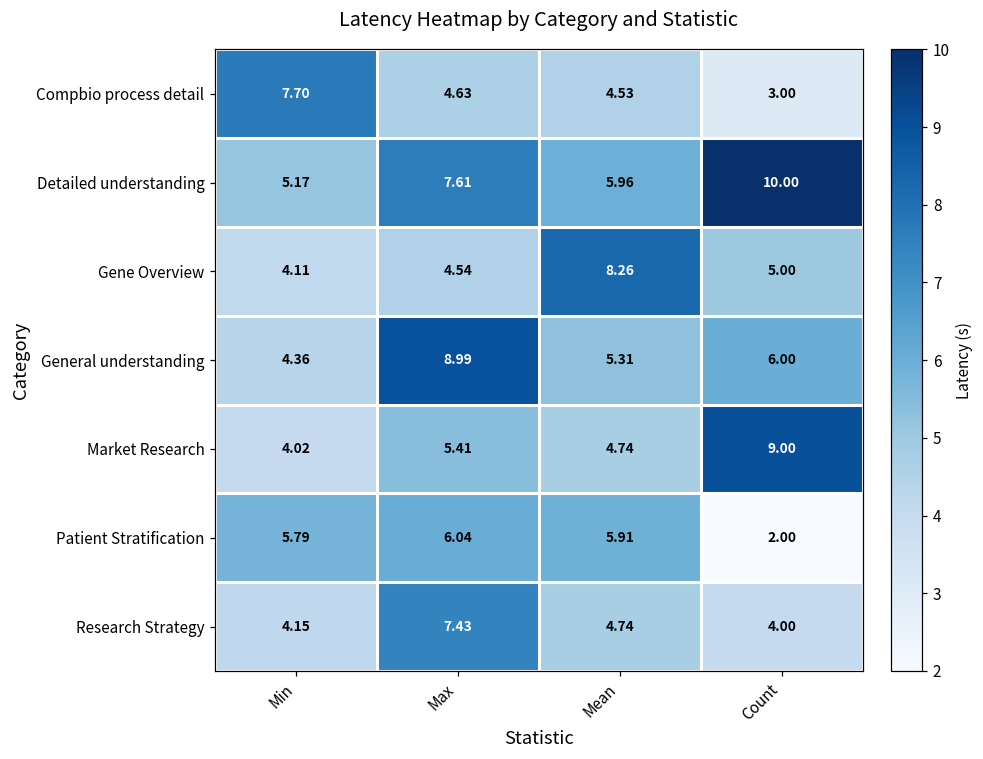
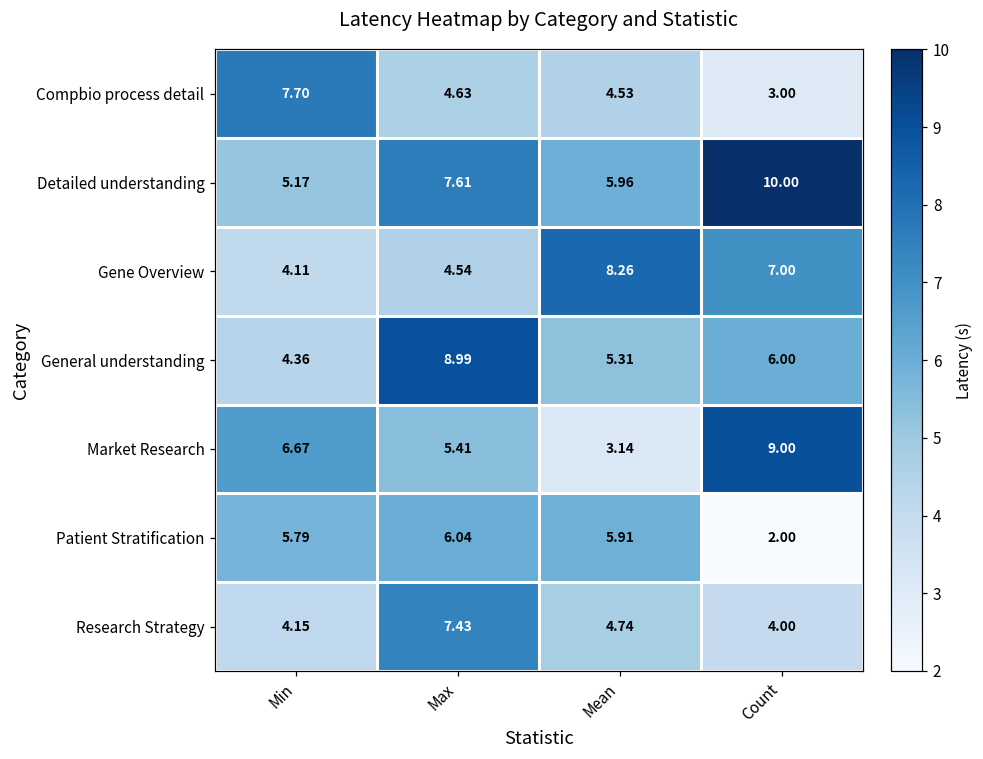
  {
    "Compbio process detail": {
      "Min": 7.70,
      "Max": 4.63,
      "Mean": 4.53,
      "Count": 3.00
    },
    "Detailed understanding": {
      "Min": 5.17,
      "Max": 7.61,
      "Mean": 5.96,
      "Count": 10.00
    },
    "Gene Overview": {
      "Min": 4.11,
      "Max": 4.54,
      "Mean": 8.26,
-     "Count": 5.00
+     "Count": 7.00
    },
    "General understanding": {
      "Min": 4.36,
      "Max": 8.99,
      "Mean": 5.31,
      "Count": 6.00
    },
    "Market Research": {
-     "Min": 4.02,
+     "Min": 6.67,
      "Max": 5.41,
-     "Mean": 4.74,
+     "Mean": 3.14,
      "Count": 9.00
    },
    "Patient Stratification": {
      "Min": 5.79,
      "Max": 6.04,
      "Mean": 5.91,
      "Count": 2.00
    },
    "Research Strategy": {
      "Min": 4.15,
      "Max": 7.43,
      "Mean": 4.74,
      "Count": 4.00
    }
  }
